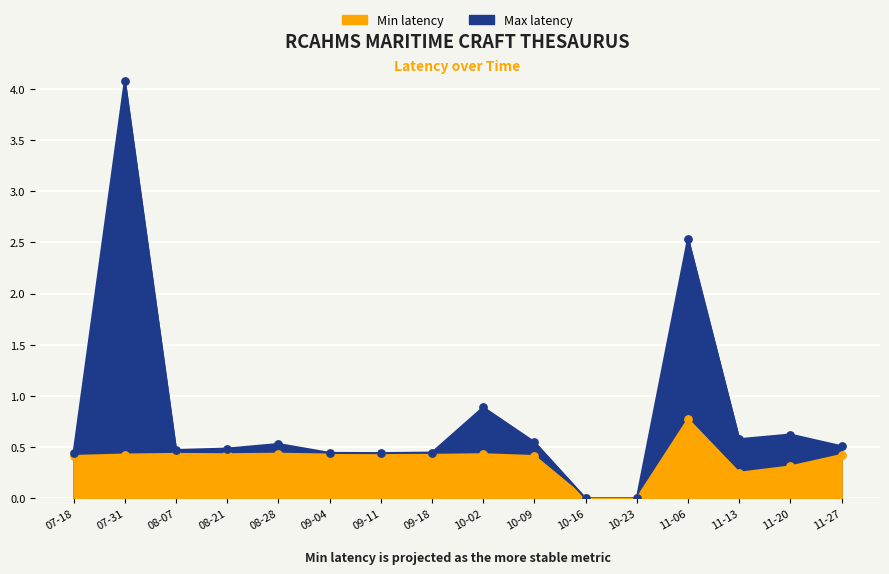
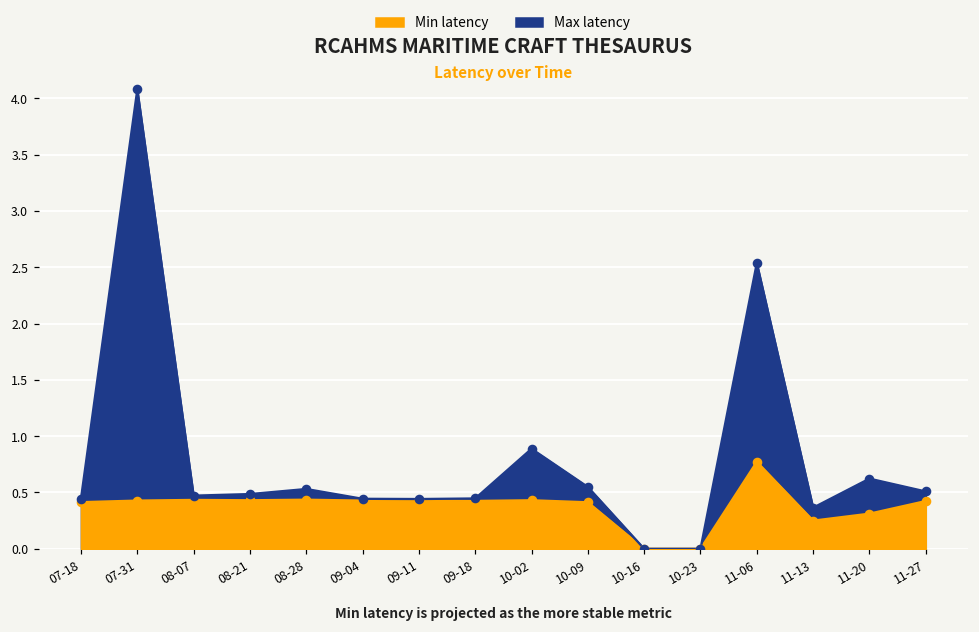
  {
    "Min latency": {
      "07-18": 0.41,
      "07-31": 0.43,
      "08-07": 0.43,
      "08-21": 0.43,
      "08-28": 0.44,
      "10-02": 0.43,
      "10-09": 0.41,
      "11-06": 0.77,
      "11-13": 0.25,
      "11-20": 0.31,
      "11-27": 0.42
    },
    "Max latency": {
      "07-18": 0.45,
      "07-31": 4.08,
      "08-07": 0.47,
      "08-21": 0.49,
      "08-28": 0.53,
      "10-02": 0.89,
      "10-09": 0.55,
      "11-06": 2.54,
-     "11-13": 0.58,
+     "11-13": 0.37,
      "11-20": 0.62,
      "11-27": 0.51
    }
  }
